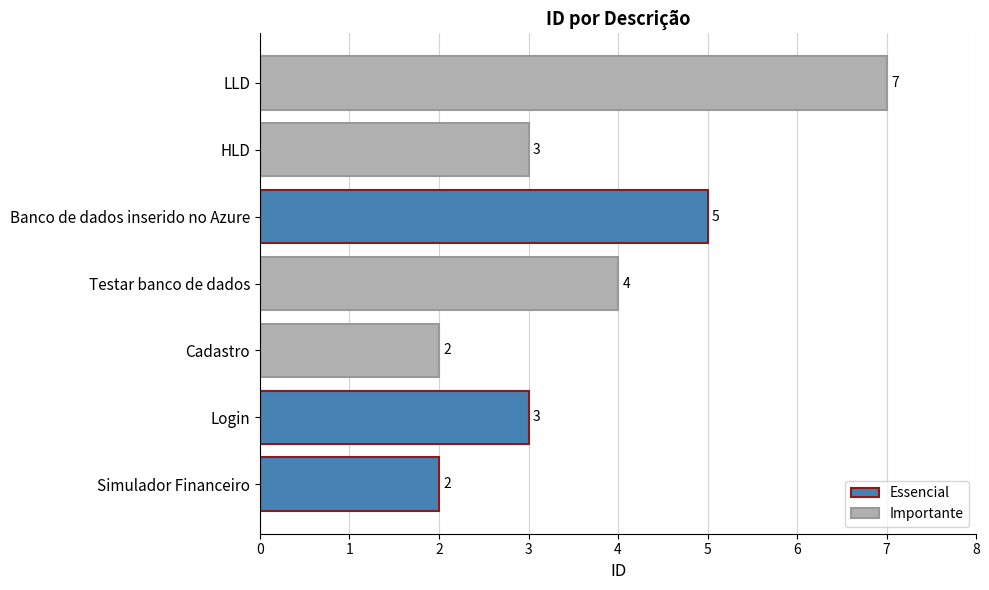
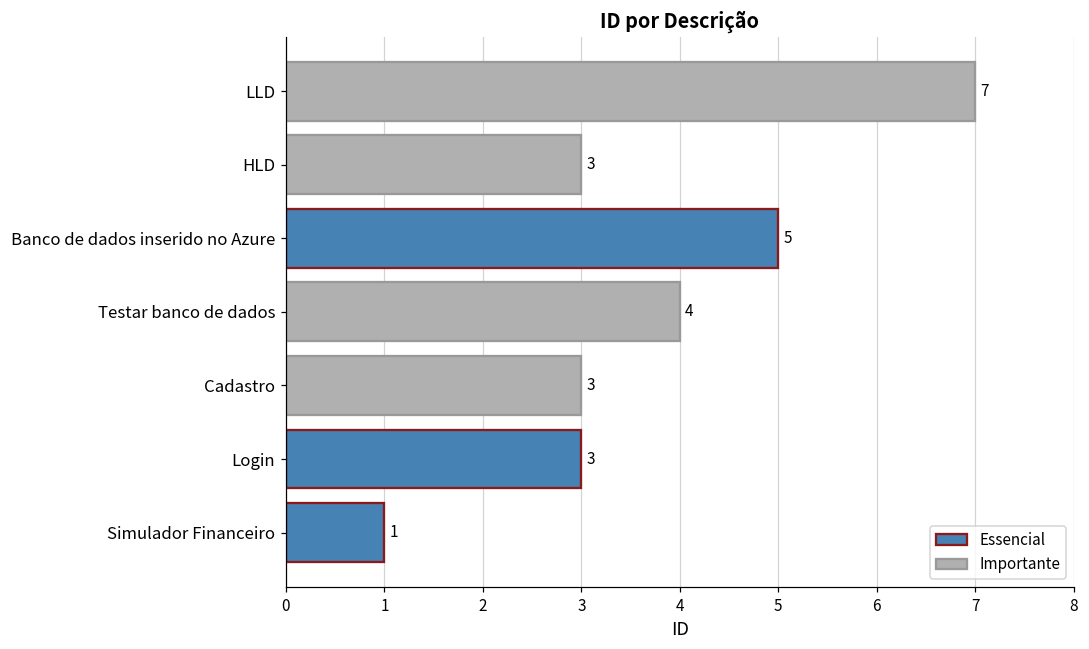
  {
    "LLD": 7,
    "HLD": 3,
    "Banco de dados inserido no Azure": 5,
    "Testar banco de dados": 4,
-   "Cadastro": 2,
+   "Cadastro": 3,
    "Login": 3,
-   "Simulador Financeiro": 2
+   "Simulador Financeiro": 1
  }
